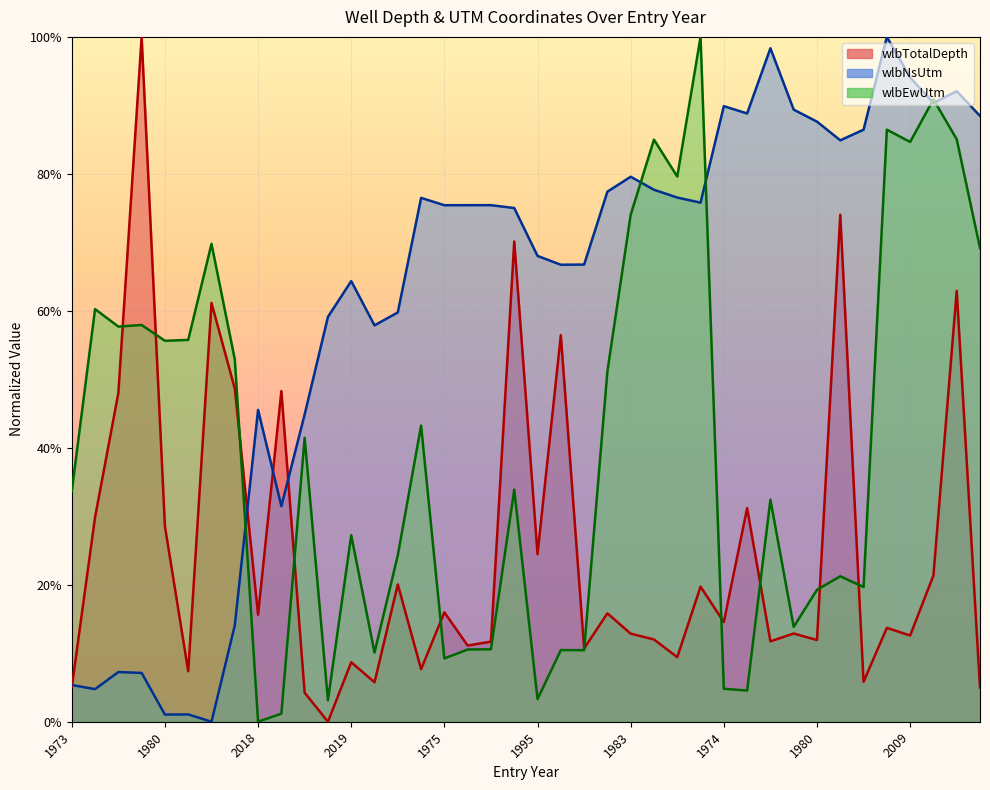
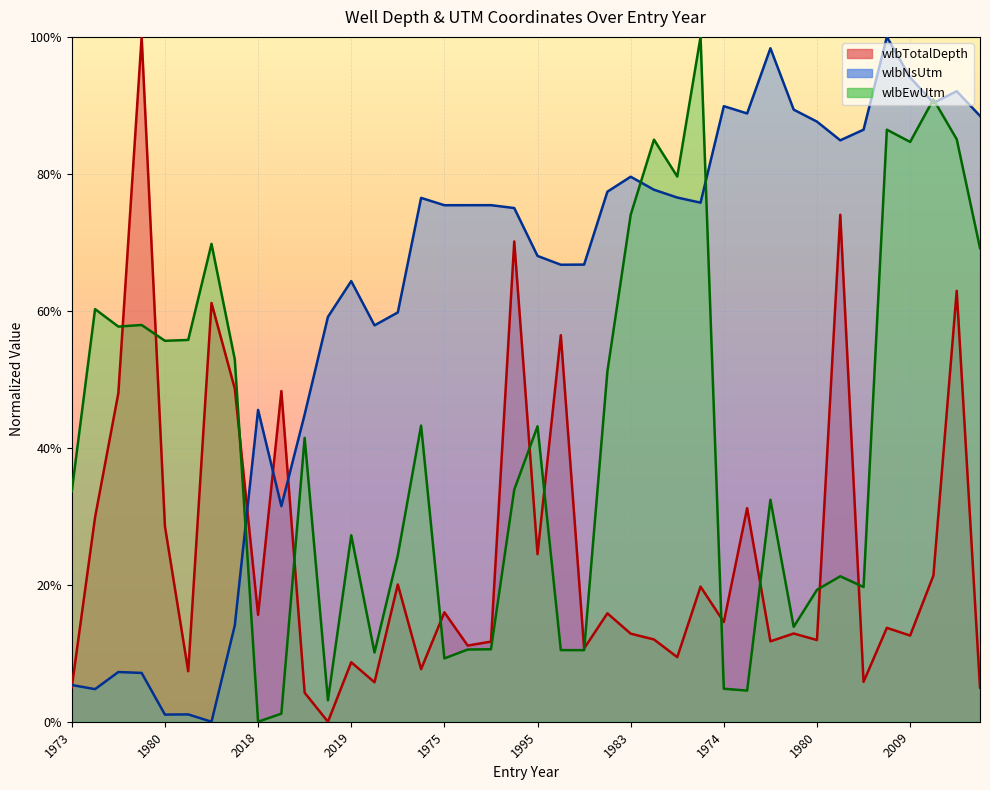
  {
    "wlbTotalDepth": {
      "1995": "24%",
      "2009": "13%"
    },
    "wlbNsUtm": {
      "1995": "68%"
    },
    "wlbEwUtm": {
-     "1995": "3%",
+     "1995": "43%",
      "2009": "85%"
    }
  }
